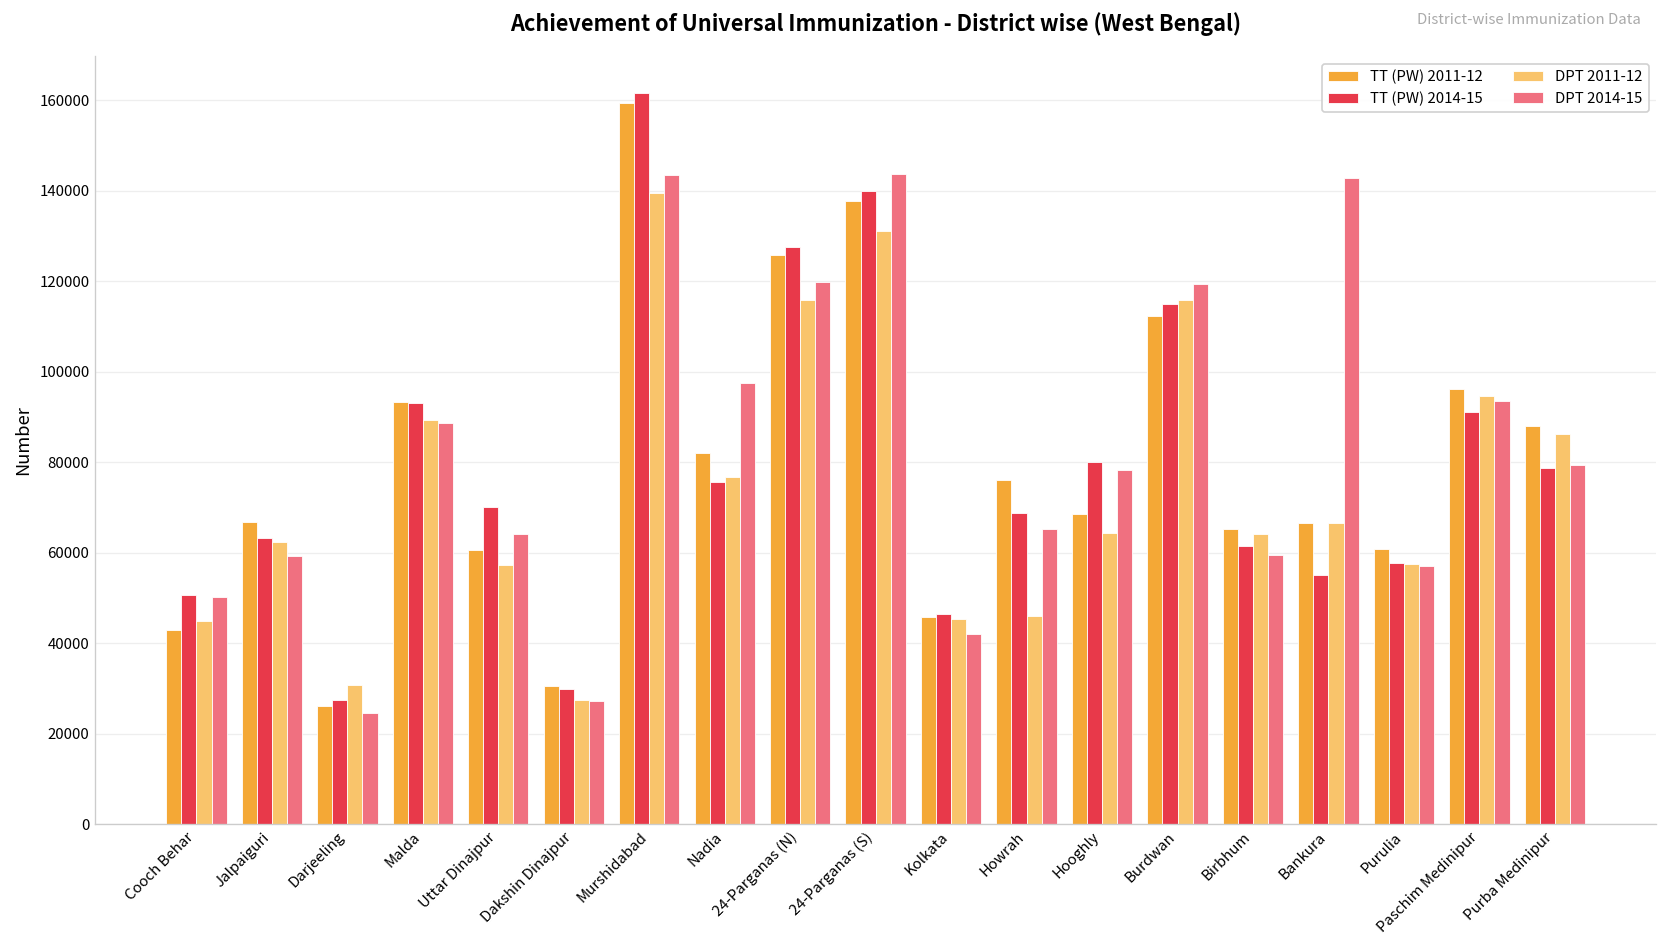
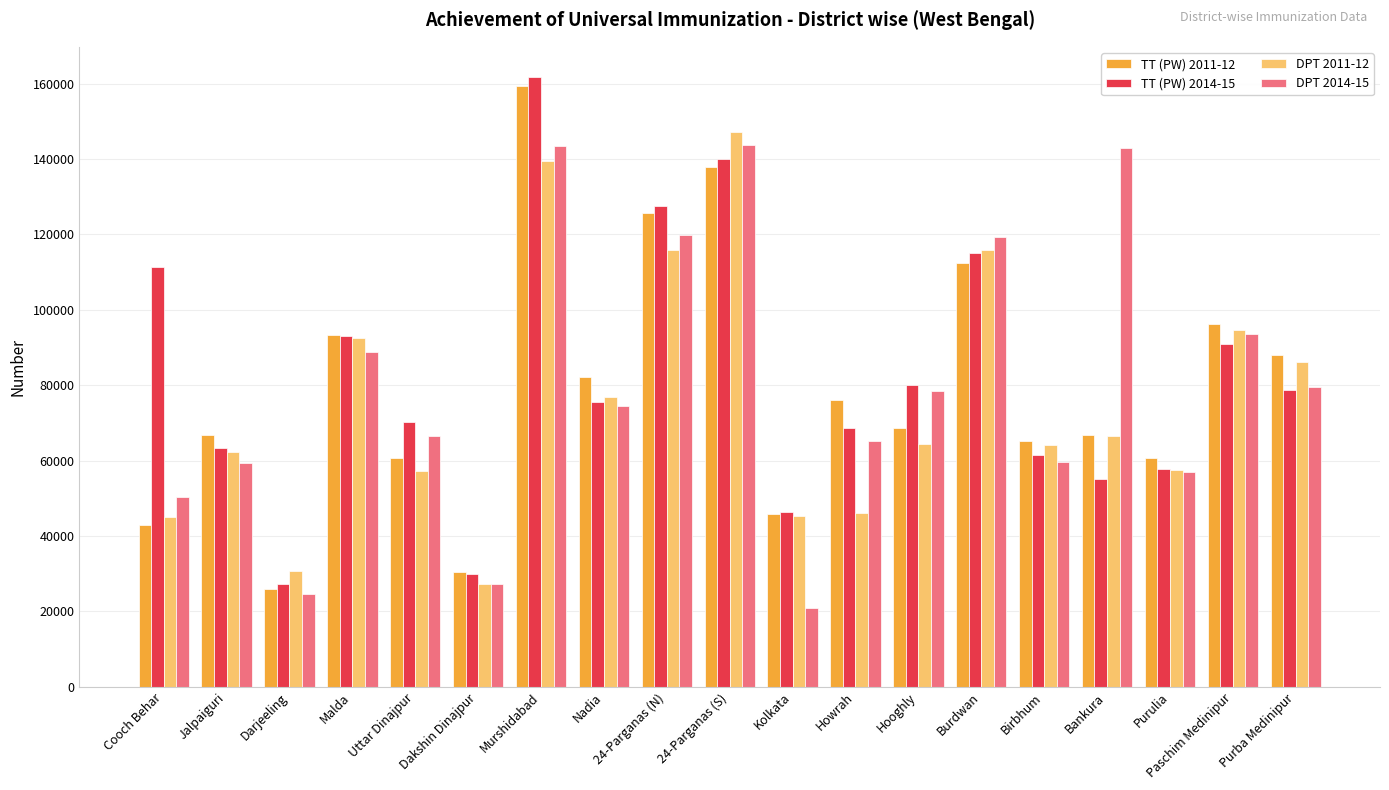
  {
    "TT (PW) 2011-12": {
      "Cooch Behar": 43000,
      "Jalpaiguri": 67000,
      "Darjeeling": 26000,
      "Malda": 93000,
      "Uttar Dinajpur": 61000,
      "Dakshin Dinajpur": 31000,
      "Murshidabad": 159000,
      "Nadia": 82000,
      "24-Parganas (N)": 126000,
      "24-Parganas (S)": 138000,
      "Kolkata": 46000,
      "Howrah": 76000,
      "Hooghly": 69000,
      "Burdwan": 112000,
      "Birbhum": 65000,
      "Bankura": 67000,
      "Purulia": 61000,
      "Paschim Medinipur": 96000,
      "Purba Medinipur": 88000
    },
    "TT (PW) 2014-15": {
-     "Cooch Behar": 51000,
+     "Cooch Behar": 111000,
      "Jalpaiguri": 63000,
      "Darjeeling": 27000,
      "Malda": 93000,
      "Uttar Dinajpur": 70000,
      "Dakshin Dinajpur": 30000,
      "Murshidabad": 162000,
      "Nadia": 76000,
      "24-Parganas (N)": 128000,
      "24-Parganas (S)": 140000,
      "Kolkata": 46000,
      "Howrah": 69000,
      "Hooghly": 80000,
      "Burdwan": 115000,
      "Birbhum": 62000,
      "Bankura": 55000,
      "Purulia": 58000,
      "Paschim Medinipur": 91000,
      "Purba Medinipur": 79000
    },
    "DPT 2011-12": {
      "Cooch Behar": 45000,
      "Jalpaiguri": 62000,
      "Darjeeling": 31000,
-     "Malda": 89000,
+     "Malda": 93000,
      "Uttar Dinajpur": 57000,
      "Dakshin Dinajpur": 27000,
      "Murshidabad": 140000,
      "Nadia": 77000,
      "24-Parganas (N)": 116000,
-     "24-Parganas (S)": 131000,
+     "24-Parganas (S)": 147000,
      "Kolkata": 45000,
      "Howrah": 46000,
      "Hooghly": 64000,
      "Burdwan": 116000,
      "Birbhum": 64000,
      "Bankura": 67000,
      "Purulia": 57000,
      "Paschim Medinipur": 95000,
      "Purba Medinipur": 86000
    },
    "DPT 2014-15": {
      "Cooch Behar": 50000,
      "Jalpaiguri": 59000,
      "Darjeeling": 25000,
      "Malda": 89000,
-     "Uttar Dinajpur": 64000,
+     "Uttar Dinajpur": 66000,
      "Dakshin Dinajpur": 27000,
      "Murshidabad": 144000,
-     "Nadia": 98000,
+     "Nadia": 75000,
      "24-Parganas (N)": 120000,
      "24-Parganas (S)": 144000,
-     "Kolkata": 42000,
+     "Kolkata": 21000,
      "Howrah": 65000,
      "Hooghly": 78000,
      "Burdwan": 119000,
      "Birbhum": 60000,
      "Bankura": 143000,
      "Purulia": 57000,
      "Paschim Medinipur": 94000,
      "Purba Medinipur": 79000
    }
  }
